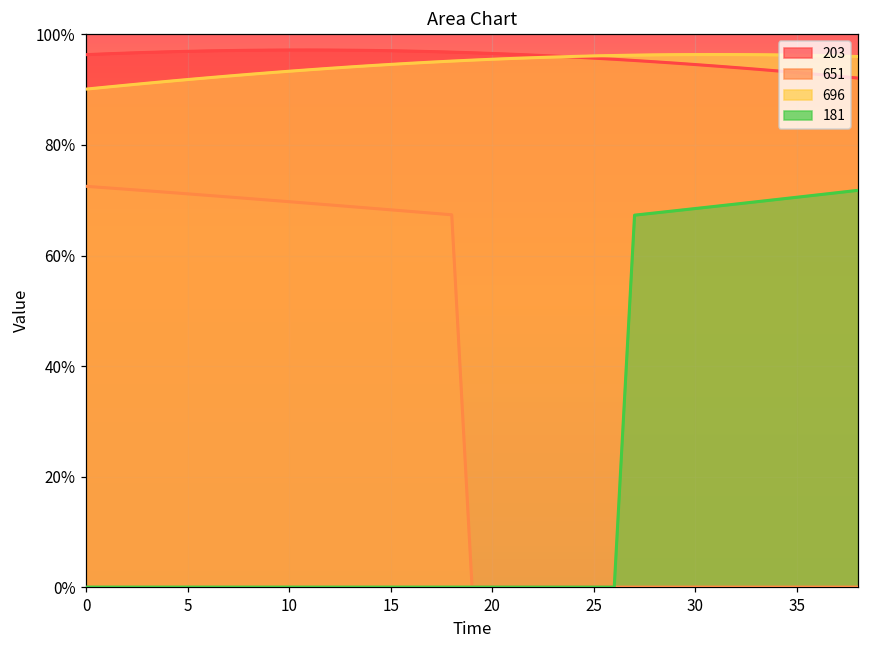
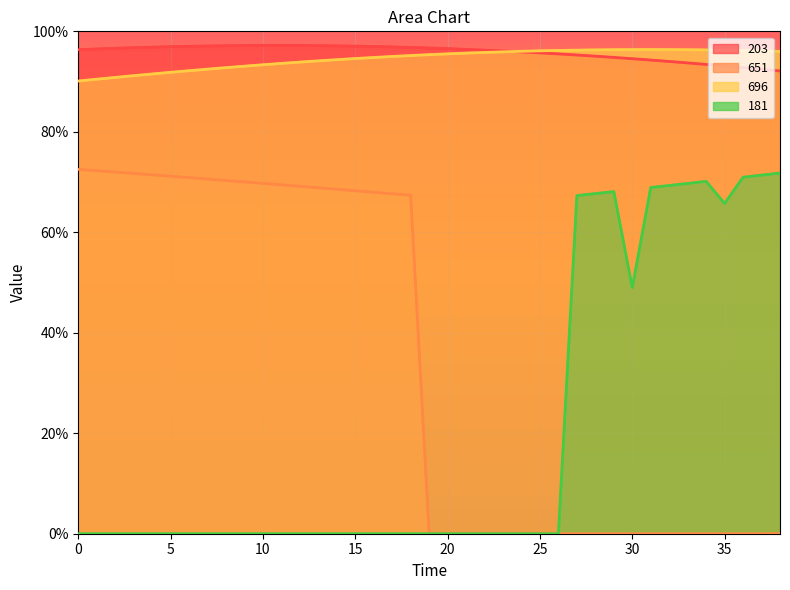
  {
    "181": {
      "0": "0%",
      "5": "0%",
      "10": "0%",
      "15": "0%",
-     "30": "69%",
-     "35": "71%"
+     "30": "49%",
+     "35": "66%"
    }
  }
